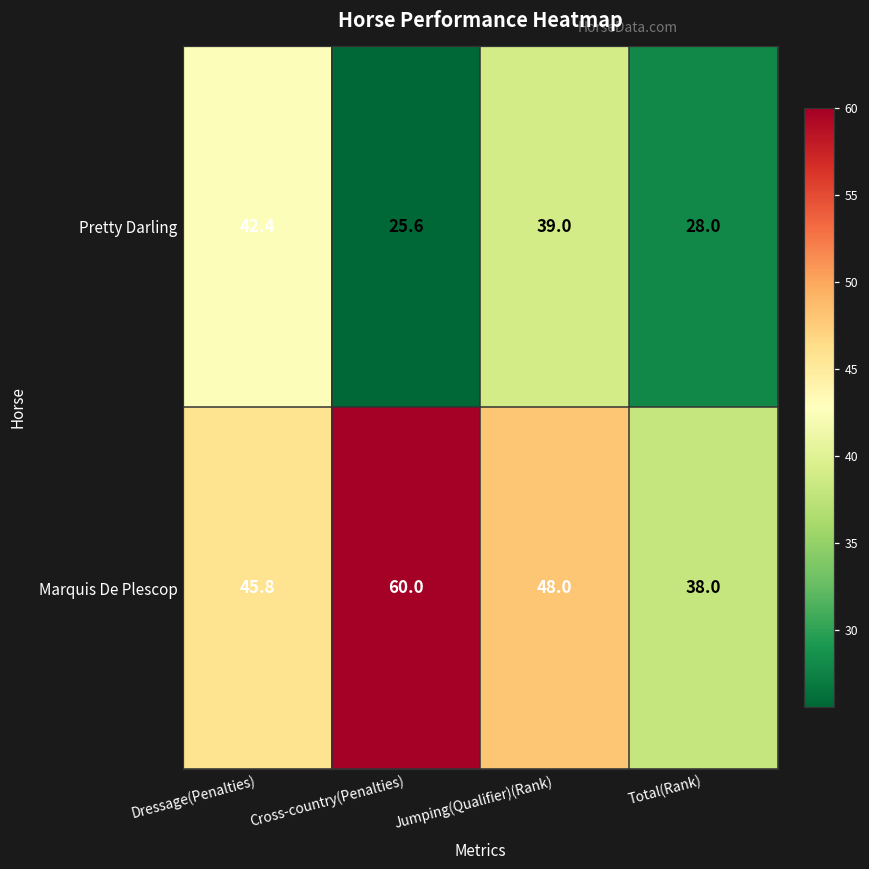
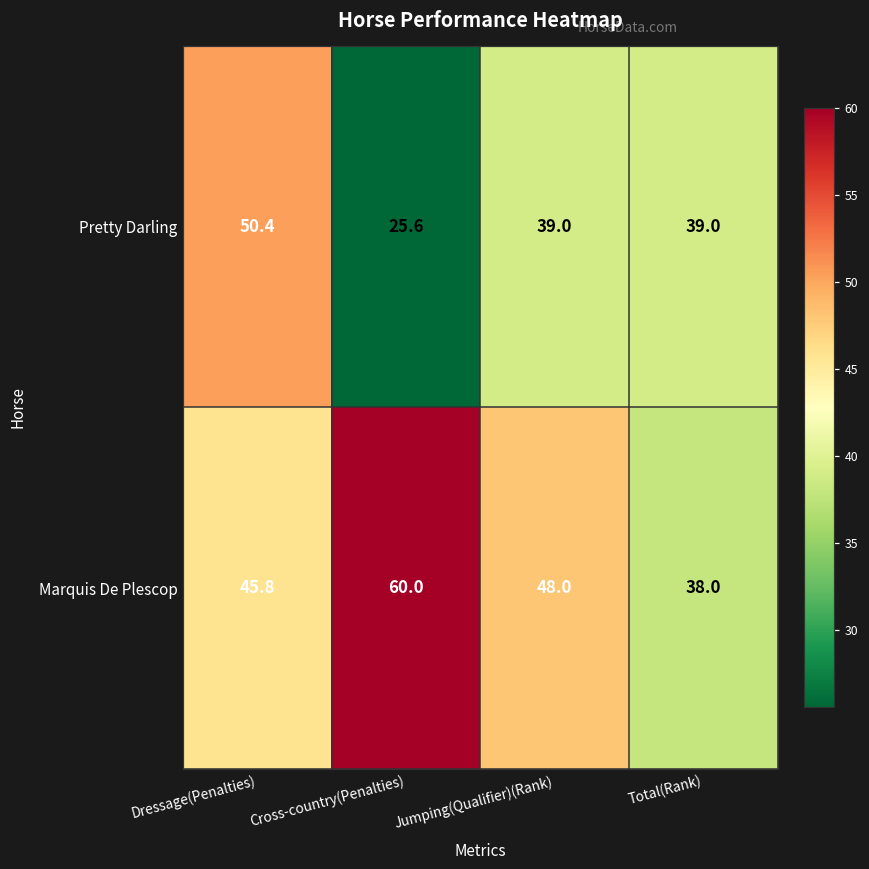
  {
    "Pretty Darling": {
-     "Dressage(Penalties)": 42.4,
+     "Dressage(Penalties)": 50.4,
      "Cross-country(Penalties)": 25.6,
      "Jumping(Qualifier)(Rank)": 39.0,
-     "Total(Rank)": 28.0
+     "Total(Rank)": 39.0
    },
    "Marquis De Plescop": {
      "Dressage(Penalties)": 45.8,
      "Cross-country(Penalties)": 60.0,
      "Jumping(Qualifier)(Rank)": 48.0,
      "Total(Rank)": 38.0
    }
  }
